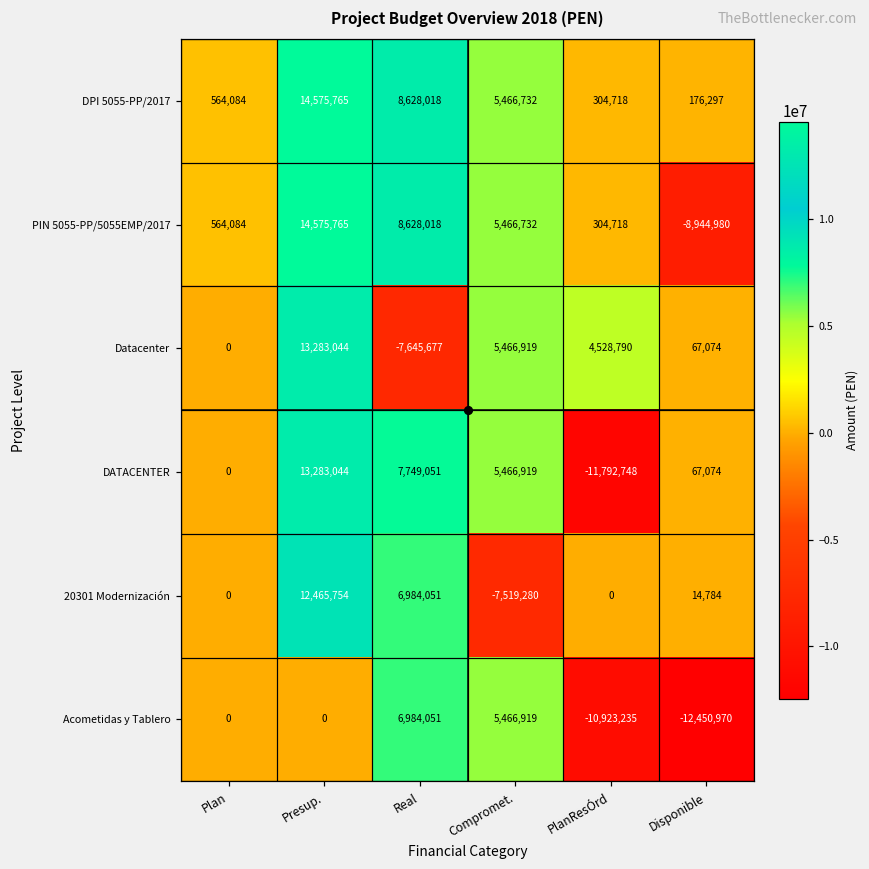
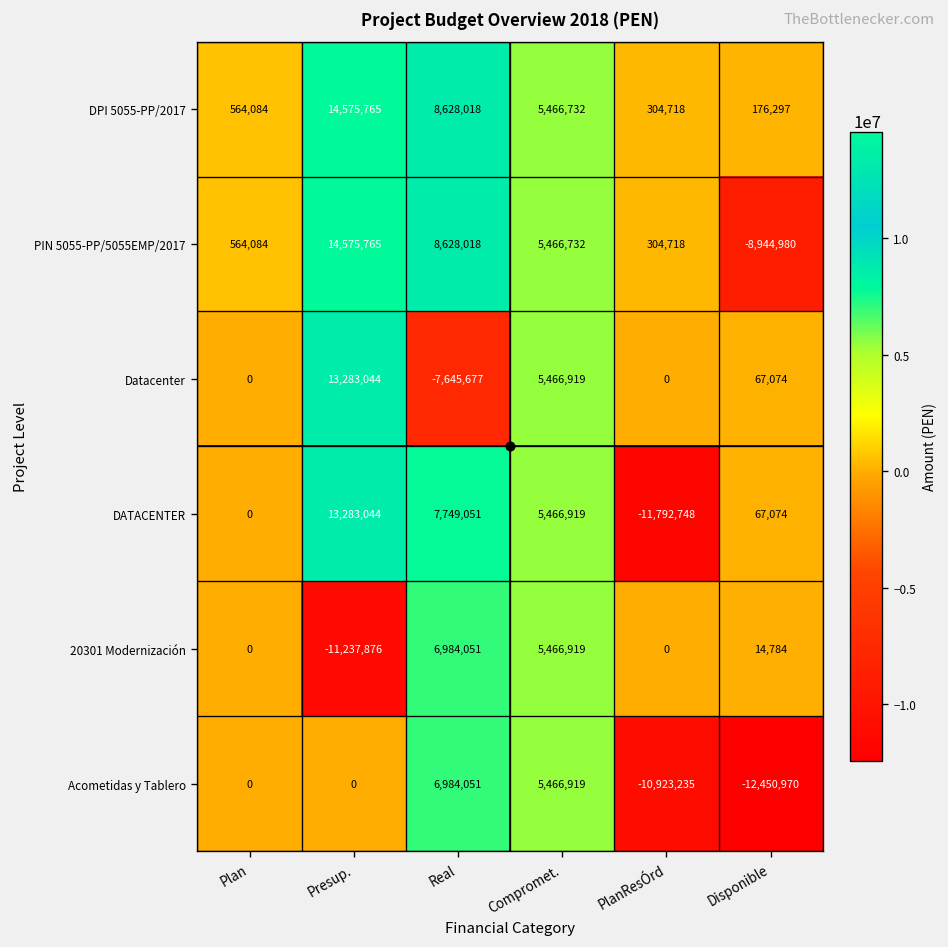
  {
    "DPI 5055-PP/2017": {
      "Plan": "564,084",
      "Presup.": "14,575,765",
      "Real": "8,628,018",
      "Compromet.": "5,466,732",
      "PlanResÓrd": "304,718",
      "Disponible": "176,297"
    },
    "PIN 5055-PP/5055EMP/2017": {
      "Plan": "564,084",
      "Presup.": "14,575,765",
      "Real": "8,628,018",
      "Compromet.": "5,466,732",
      "PlanResÓrd": "304,718",
      "Disponible": "-8,944,980"
    },
    "Datacenter": {
      "Plan": "0",
      "Presup.": "13,283,044",
      "Real": "-7,645,677",
      "Compromet.": "5,466,919",
-     "PlanResÓrd": "4,528,790",
+     "PlanResÓrd": "0",
      "Disponible": "67,074"
    },
    "DATACENTER": {
      "Plan": "0",
      "Presup.": "13,283,044",
      "Real": "7,749,051",
      "Compromet.": "5,466,919",
      "PlanResÓrd": "-11,792,748",
      "Disponible": "67,074"
    },
    "20301 Modernización": {
      "Plan": "0",
-     "Presup.": "12,465,754",
+     "Presup.": "-11,237,876",
      "Real": "6,984,051",
-     "Compromet.": "-7,519,280",
+     "Compromet.": "5,466,919",
      "PlanResÓrd": "0",
      "Disponible": "14,784"
    },
    "Acometidas y Tablero": {
      "Plan": "0",
      "Presup.": "0",
      "Real": "6,984,051",
      "Compromet.": "5,466,919",
      "PlanResÓrd": "-10,923,235",
      "Disponible": "-12,450,970"
    }
  }
